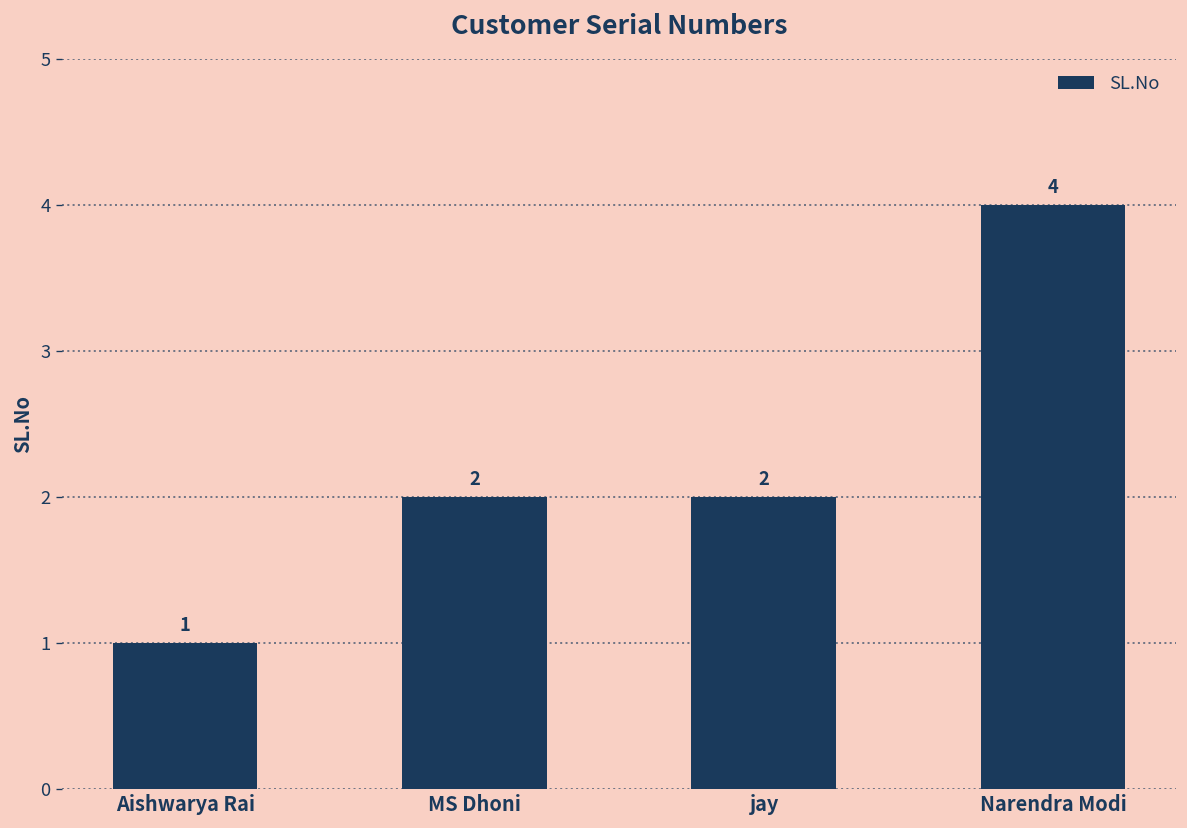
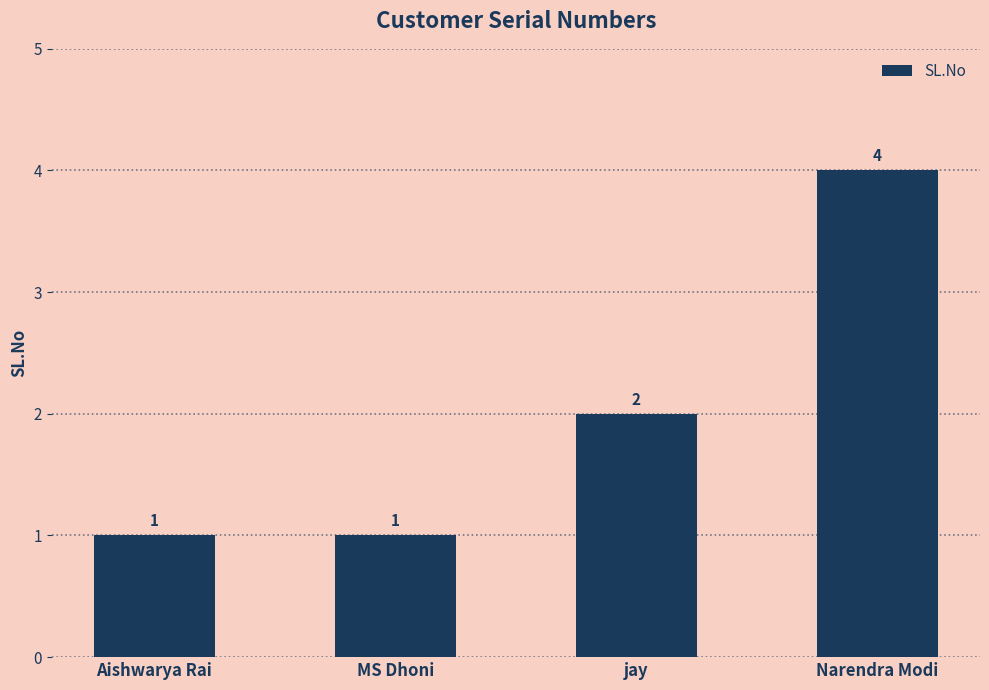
  {
    "Aishwarya Rai": 1,
-   "MS Dhoni": 2,
+   "MS Dhoni": 1,
    "jay": 2,
    "Narendra Modi": 4
  }
